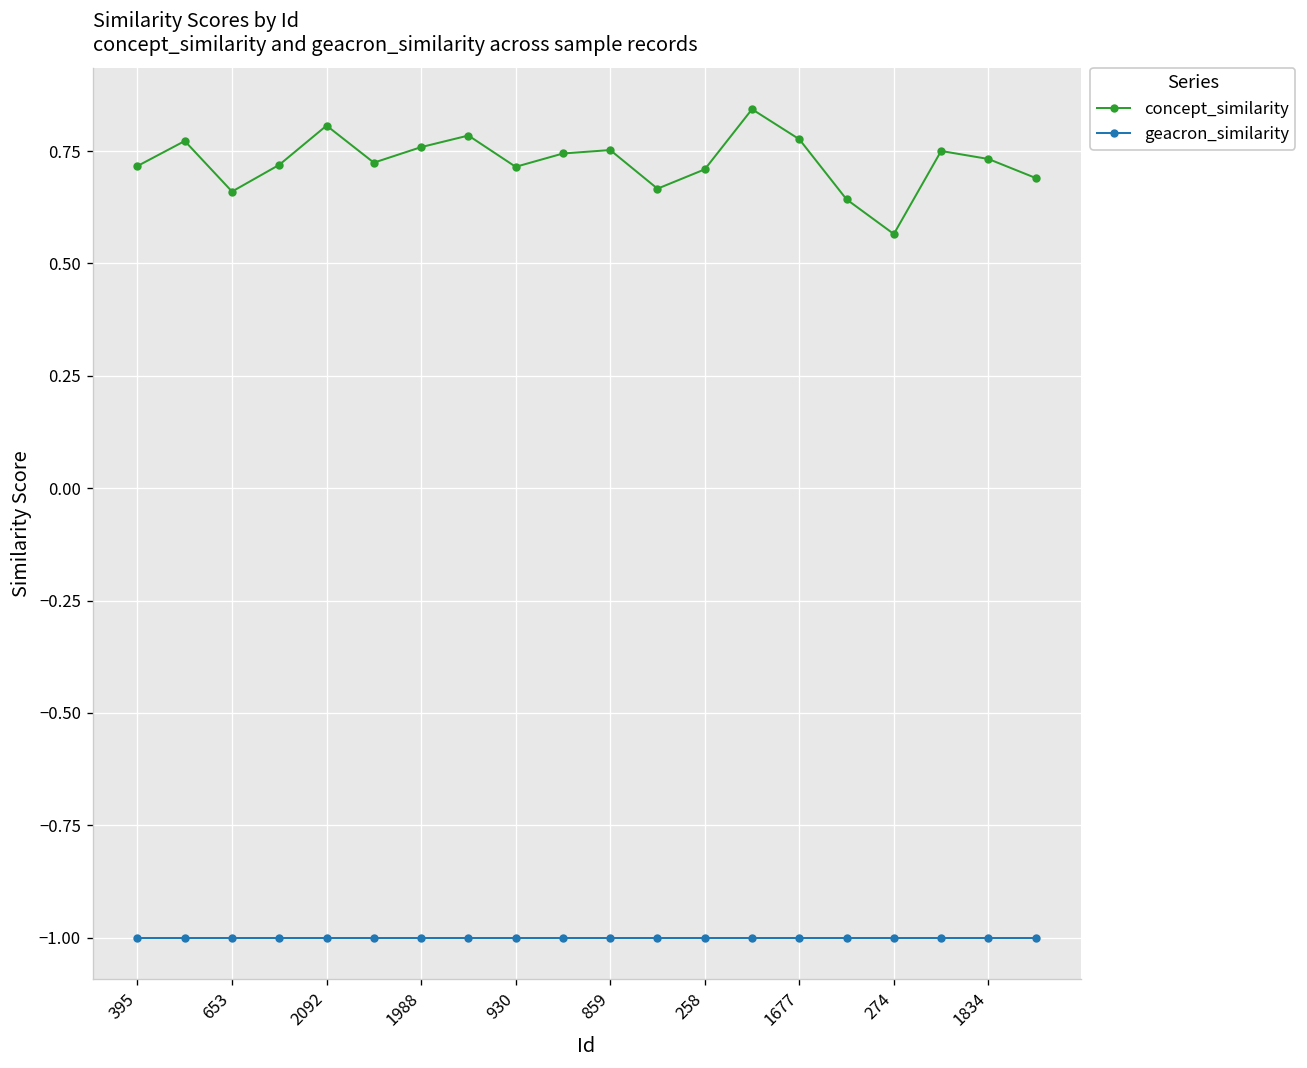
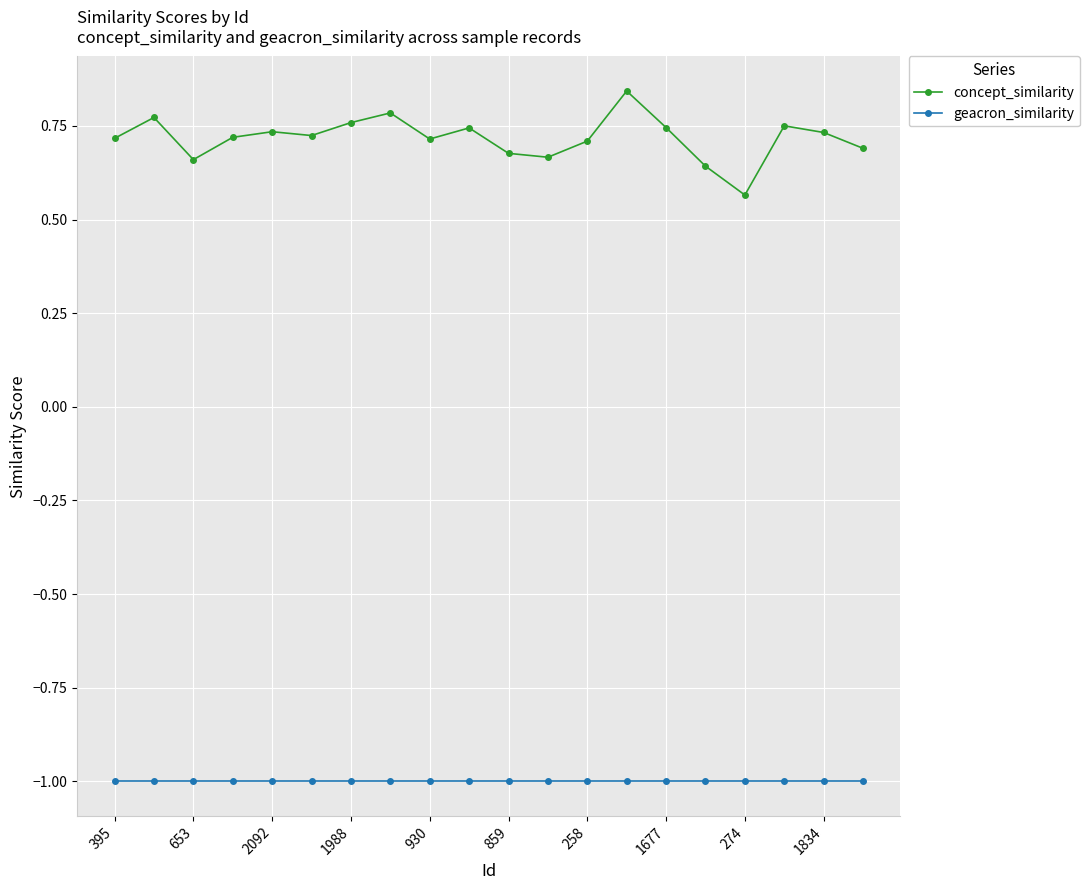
  {
    "concept_similarity": {
      "395": 0.72,
      "653": 0.66,
-     "2092": 0.81,
+     "2092": 0.73,
      "1988": 0.76,
      "930": 0.72,
-     "859": 0.75,
+     "859": 0.68,
      "258": 0.71,
-     "1677": 0.78,
+     "1677": 0.75,
      "274": 0.57,
      "1834": 0.73
    },
    "geacron_similarity": {
      "395": -1.00,
      "653": -1.00,
      "2092": -1.00,
      "1988": -1.00,
      "930": -1.00,
      "859": -1.00,
      "258": -1.00,
      "1677": -1.00,
      "274": -1.00,
      "1834": -1.00
    }
  }
